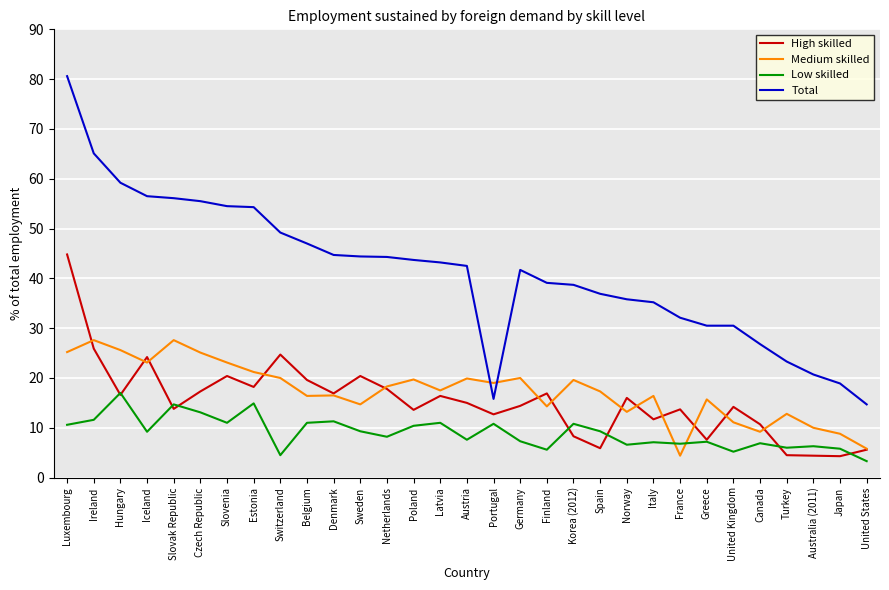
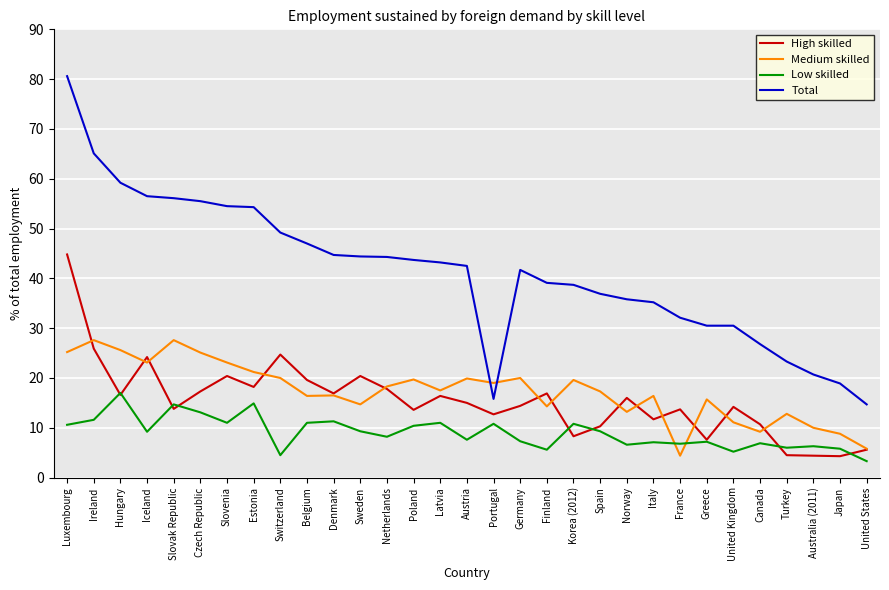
  {
    "High skilled": {
      "Luxembourg": 45,
      "Ireland": 26,
      "Iceland": 24,
      "Slovak Republic": 14,
      "Czech Republic": 17,
      "Slovenia": 20,
      "Estonia": 18,
      "Switzerland": 25,
      "Belgium": 20,
      "Sweden": 20,
      "Poland": 14,
      "Latvia": 16,
      "Austria": 15,
      "Portugal": 13,
      "Germany": 14,
      "Finland": 17,
      "Korea (2012)": 8,
-     "Spain": 6,
+     "Spain": 10,
      "Norway": 16,
      "Italy": 12,
      "France": 14,
      "United Kingdom": 14,
      "Canada": 11,
      "Turkey": 5,
      "Australia (2011)": 4,
      "Japan": 4
    },
    "Medium skilled": {
      "Luxembourg": 25,
      "Ireland": 28,
      "Hungary": 26,
      "Iceland": 23,
      "Slovak Republic": 28,
      "Czech Republic": 25,
      "Slovenia": 23,
      "Estonia": 21,
      "Switzerland": 20,
      "Belgium": 16,
      "Sweden": 15,
      "Poland": 20,
      "Latvia": 18,
      "Austria": 20,
      "Portugal": 19,
      "Germany": 20,
      "Finland": 14,
      "Korea (2012)": 20,
      "Spain": 17,
      "Norway": 13,
      "Italy": 16,
      "France": 4,
      "Greece": 16,
      "United Kingdom": 11,
      "Canada": 9,
      "Turkey": 13,
      "Australia (2011)": 10,
      "Japan": 9
    },
    "Low skilled": {
      "Luxembourg": 11,
      "Ireland": 12,
      "Iceland": 9,
      "Slovak Republic": 15,
      "Czech Republic": 13,
      "Slovenia": 11,
      "Estonia": 15,
      "Switzerland": 5,
      "Belgium": 11,
      "Denmark": 11,
      "Sweden": 9,
      "Netherlands": 8,
      "Poland": 10,
      "Latvia": 11,
      "Austria": 8,
      "Portugal": 11,
      "Germany": 7,
      "Finland": 6,
      "Korea (2012)": 11,
      "Spain": 9,
      "Norway": 7,
      "Italy": 7,
      "France": 7,
      "United Kingdom": 5,
      "Canada": 7,
      "Turkey": 6,
      "Australia (2011)": 6,
      "Japan": 6,
      "United States": 3
    },
    "Total": {
      "Luxembourg": 81,
      "Ireland": 65,
      "Hungary": 59,
      "Iceland": 57,
      "Slovak Republic": 56,
      "Czech Republic": 56,
      "Slovenia": 55,
      "Estonia": 54,
      "Switzerland": 49,
      "Belgium": 47,
      "Denmark": 45,
      "Sweden": 44,
      "Netherlands": 44,
      "Poland": 44,
      "Latvia": 43,
      "Austria": 43,
      "Portugal": 16,
      "Germany": 42,
      "Finland": 39,
      "Korea (2012)": 39,
      "Spain": 37,
      "Norway": 36,
      "Italy": 35,
      "France": 32,
      "Greece": 31,
      "United Kingdom": 31,
      "Canada": 27,
      "Turkey": 23,
      "Australia (2011)": 21,
      "Japan": 19,
      "United States": 15
    }
  }
